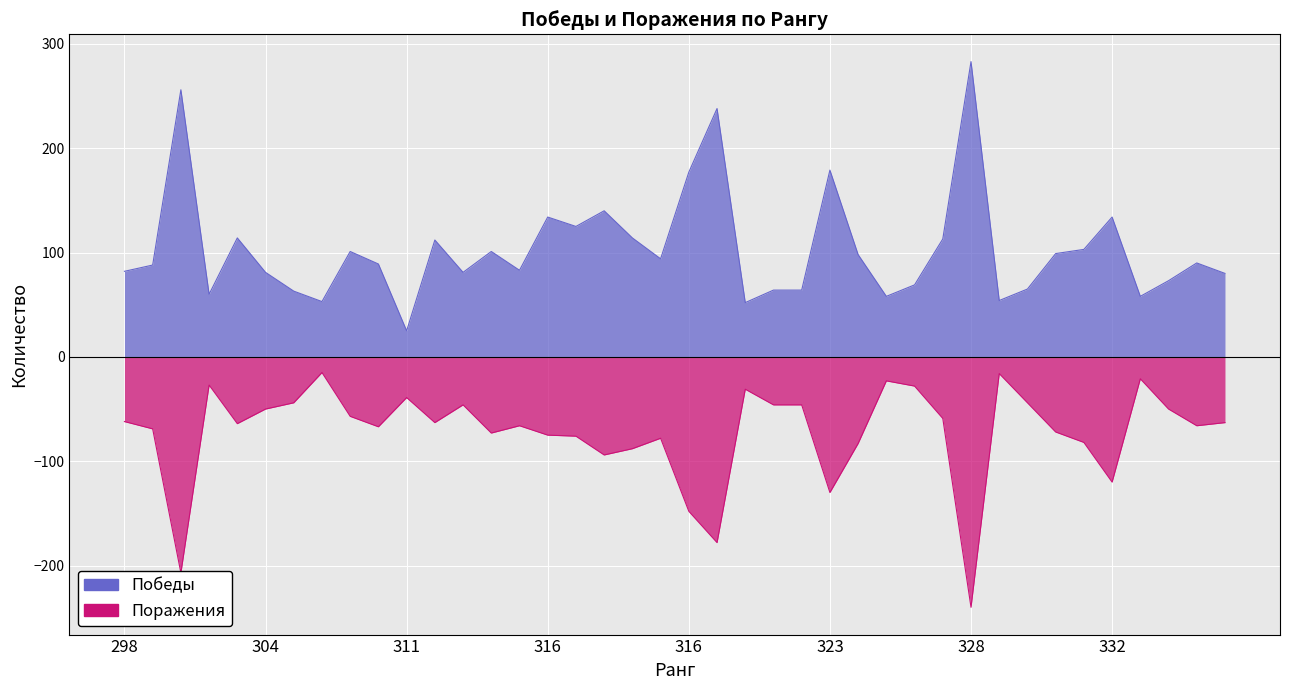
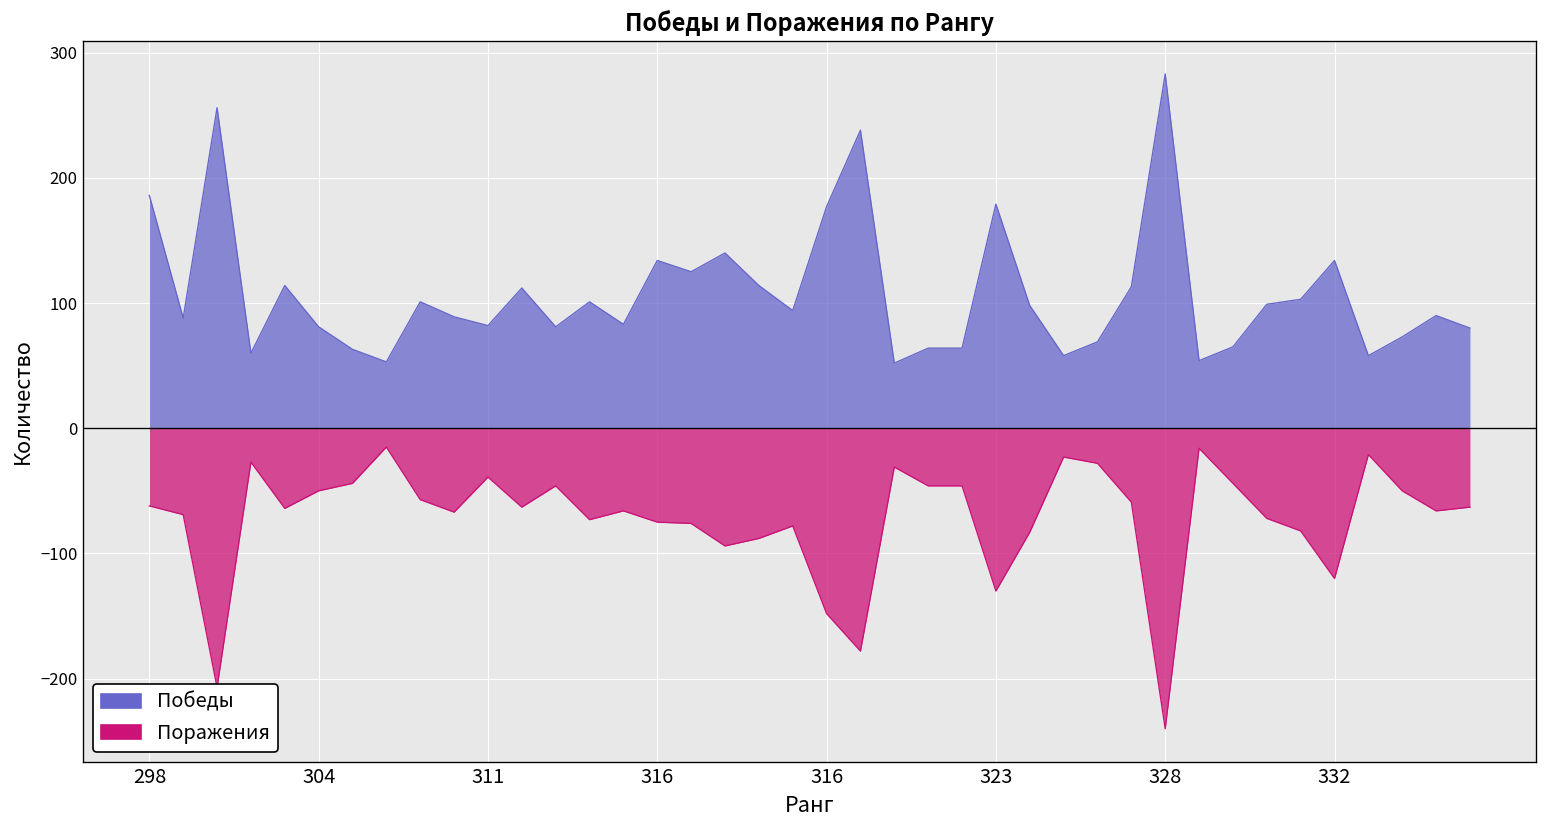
  {
    "Победы": {
-     "298": 82,
+     "298": 186,
      "304": 81,
-     "311": 25,
+     "311": 82,
      "323": 179,
      "328": 283,
      "332": 134
    }
  }
